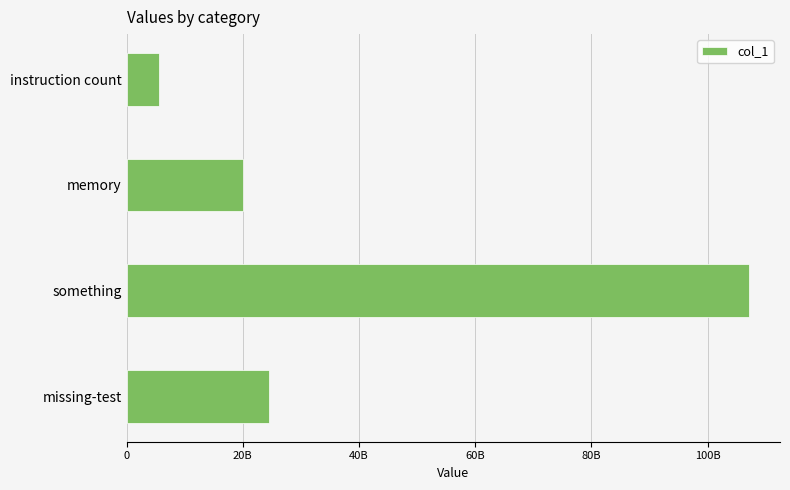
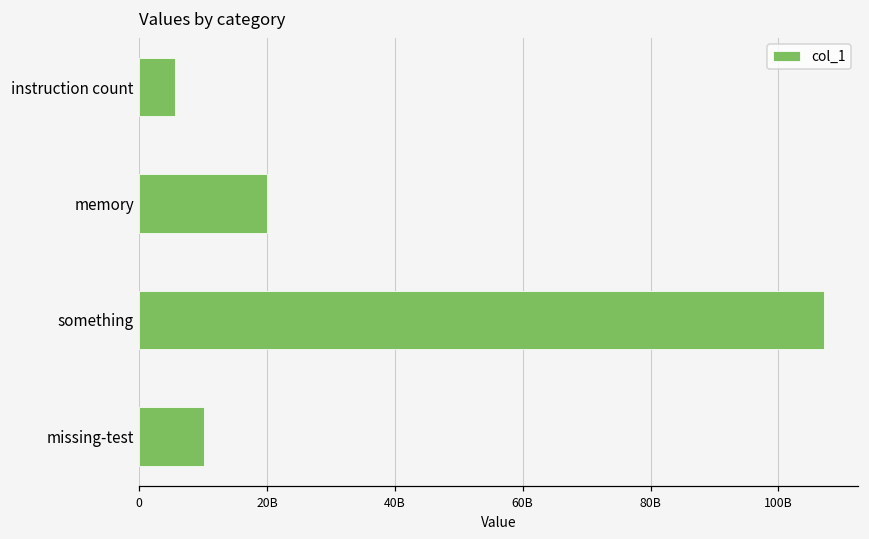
  {
    "instruction count": 6000000000,
    "memory": 20000000000,
    "something": 107000000000,
-   "missing-test": 25000000000
+   "missing-test": 10000000000
  }
